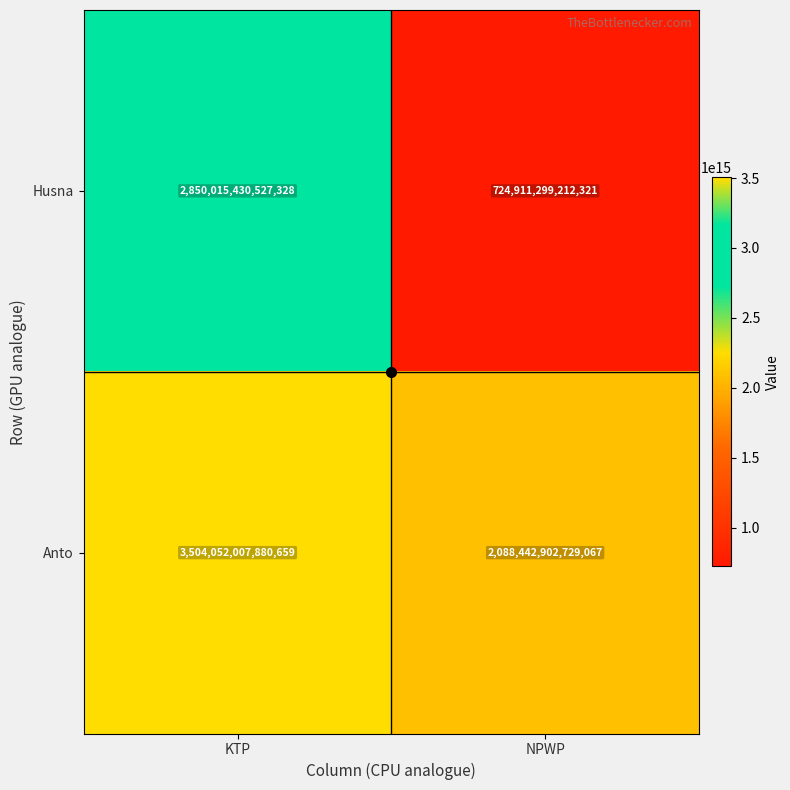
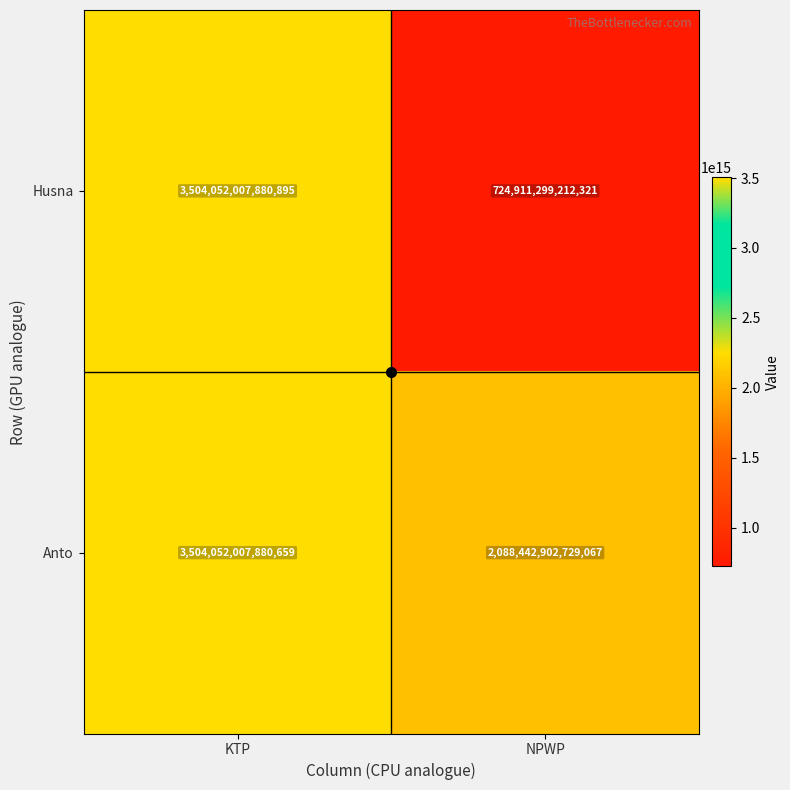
  {
    "Husna": {
-     "KTP": "2,850,015,430,527,328"
+     "KTP": "3,504,052,007,880,895"
    }
  }
